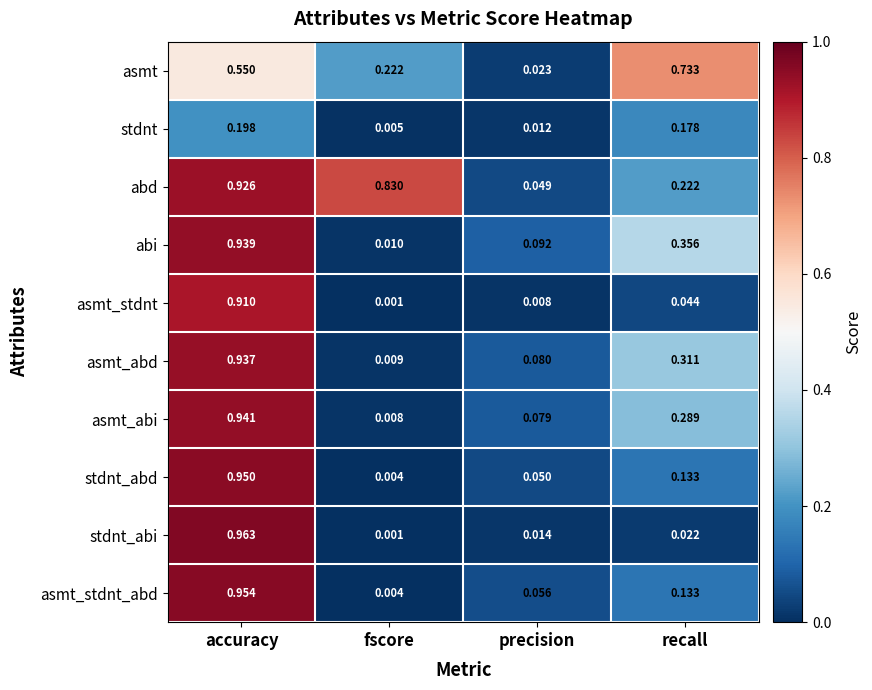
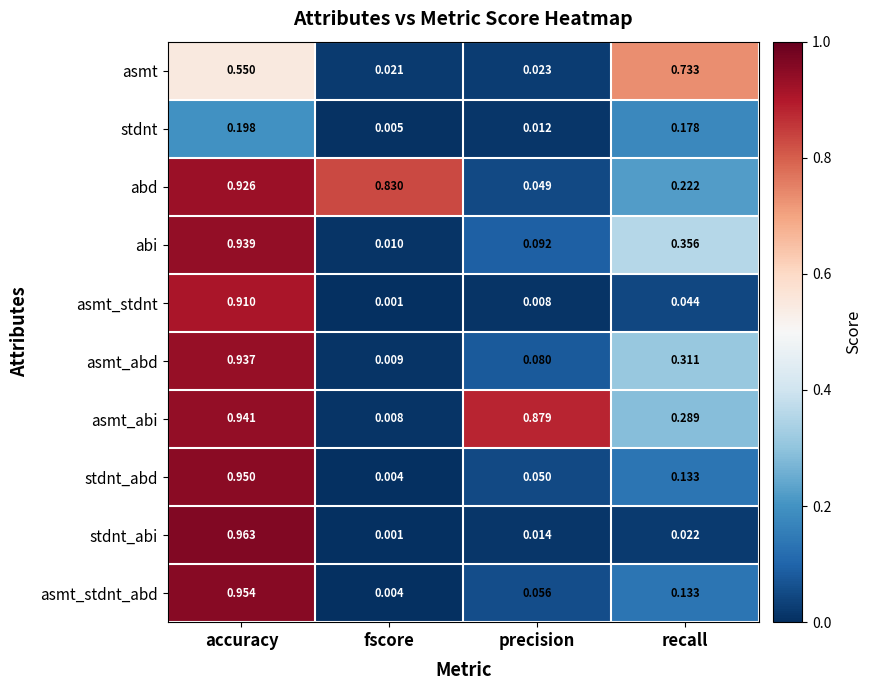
  {
    "asmt": {
      "accuracy": 0.550,
-     "fscore": 0.222,
+     "fscore": 0.021,
      "precision": 0.023,
      "recall": 0.733
    },
    "stdnt": {
      "accuracy": 0.198,
      "fscore": 0.005,
      "precision": 0.012,
      "recall": 0.178
    },
    "abd": {
      "accuracy": 0.926,
      "fscore": 0.830,
      "precision": 0.049,
      "recall": 0.222
    },
    "abi": {
      "accuracy": 0.939,
      "fscore": 0.010,
      "precision": 0.092,
      "recall": 0.356
    },
    "asmt_stdnt": {
      "accuracy": 0.910,
      "fscore": 0.001,
      "precision": 0.008,
      "recall": 0.044
    },
    "asmt_abd": {
      "accuracy": 0.937,
      "fscore": 0.009,
      "precision": 0.080,
      "recall": 0.311
    },
    "asmt_abi": {
      "accuracy": 0.941,
      "fscore": 0.008,
-     "precision": 0.079,
+     "precision": 0.879,
      "recall": 0.289
    },
    "stdnt_abd": {
      "accuracy": 0.950,
      "fscore": 0.004,
      "precision": 0.050,
      "recall": 0.133
    },
    "stdnt_abi": {
      "accuracy": 0.963,
      "fscore": 0.001,
      "precision": 0.014,
      "recall": 0.022
    },
    "asmt_stdnt_abd": {
      "accuracy": 0.954,
      "fscore": 0.004,
      "precision": 0.056,
      "recall": 0.133
    }
  }
